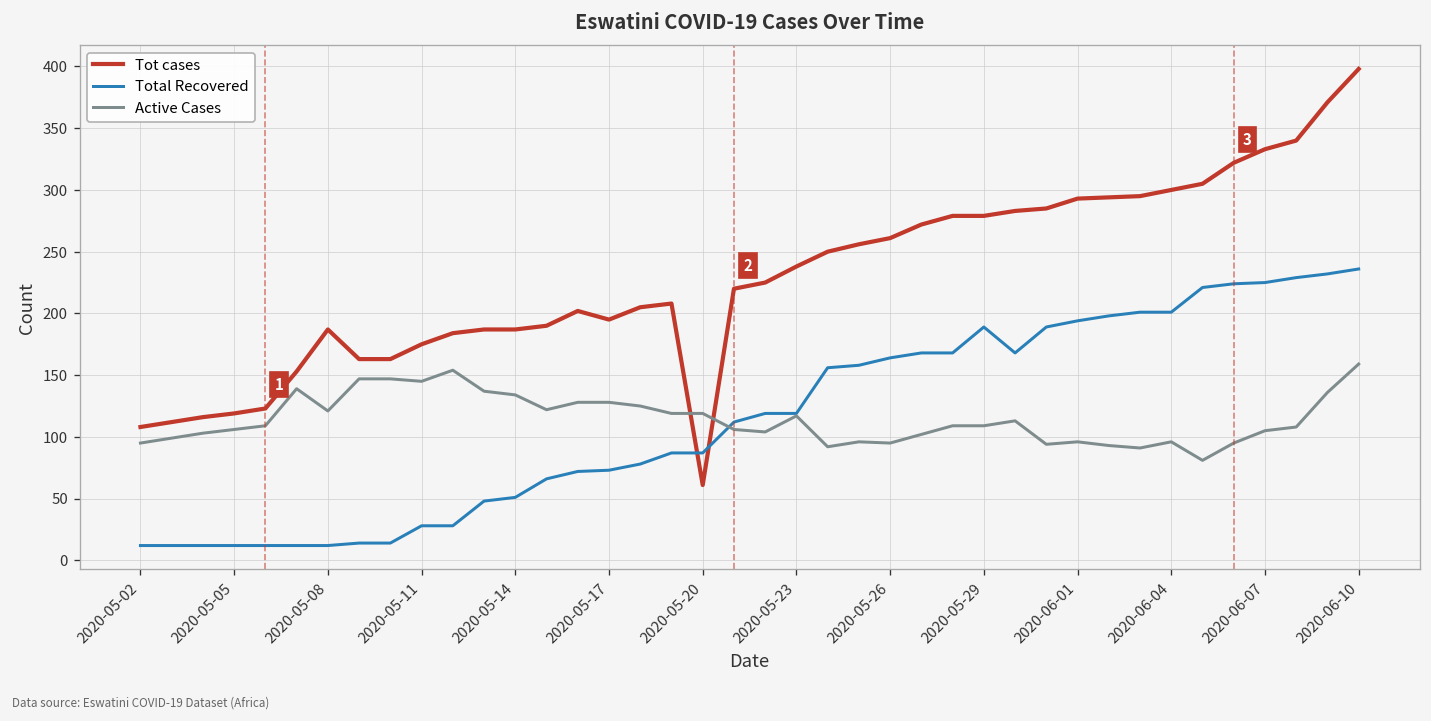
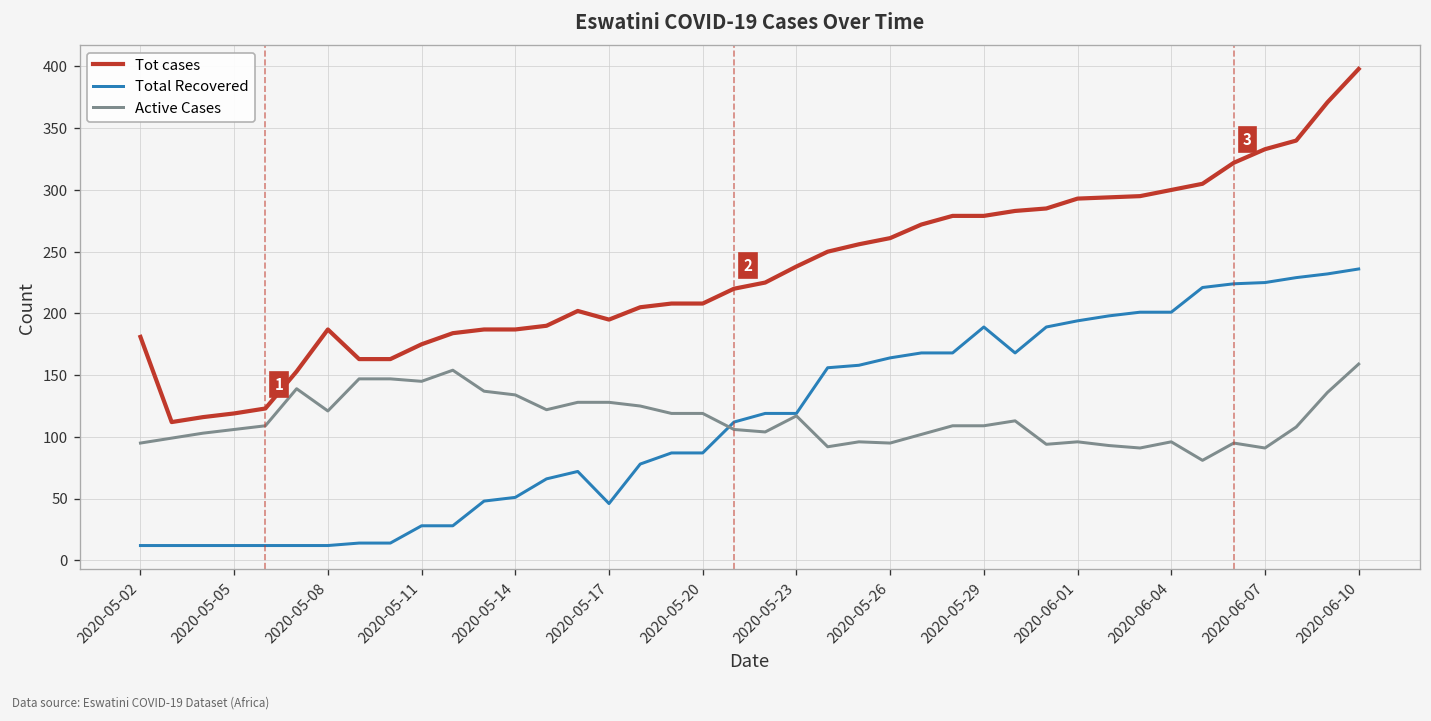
  {
    "Tot cases": {
-     "2020-05-02": 108,
+     "2020-05-02": 181,
      "2020-05-05": 119,
      "2020-05-08": 187,
      "2020-05-11": 175,
      "2020-05-14": 187,
      "2020-05-17": 195,
-     "2020-05-20": 61,
+     "2020-05-20": 208,
      "2020-05-23": 238,
      "2020-05-26": 261,
      "2020-05-29": 279,
      "2020-06-01": 293,
      "2020-06-04": 300,
      "2020-06-10": 398
    },
    "Total Recovered": {
      "2020-05-02": 12,
      "2020-05-05": 12,
      "2020-05-08": 12,
      "2020-05-11": 28,
      "2020-05-14": 51,
-     "2020-05-17": 73,
+     "2020-05-17": 46,
      "2020-05-20": 87,
      "2020-05-26": 164,
      "2020-05-29": 189,
      "2020-06-01": 194,
      "2020-06-04": 201,
      "2020-06-07": 225,
      "2020-06-10": 236
    },
    "Active Cases": {
      "2020-05-02": 95,
      "2020-05-05": 106,
      "2020-05-08": 121,
      "2020-05-11": 145,
      "2020-05-14": 134,
      "2020-05-17": 128,
      "2020-05-20": 119,
      "2020-05-26": 95,
      "2020-05-29": 109,
      "2020-06-01": 96,
      "2020-06-04": 96,
-     "2020-06-07": 105,
+     "2020-06-07": 91,
      "2020-06-10": 159
    }
  }
